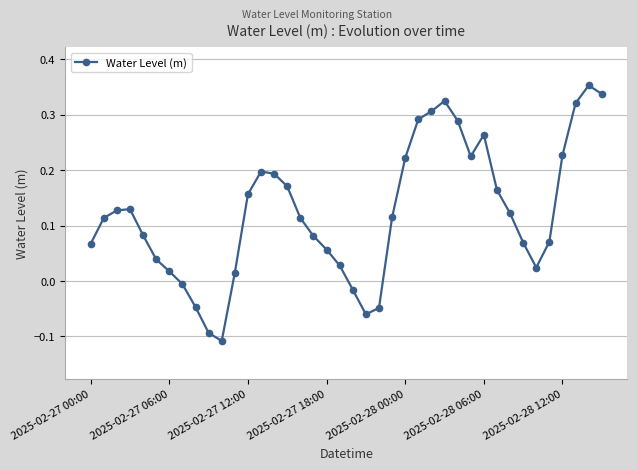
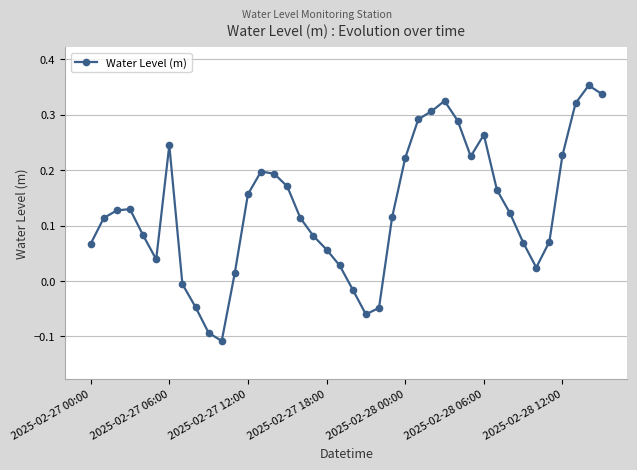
  {
    "2025-02-27 00:00": 0.07,
-   "2025-02-27 06:00": 0.02,
+   "2025-02-27 06:00": 0.24,
    "2025-02-27 12:00": 0.16,
    "2025-02-27 18:00": 0.06,
    "2025-02-28 00:00": 0.22,
    "2025-02-28 06:00": 0.26,
    "2025-02-28 12:00": 0.23
  }
